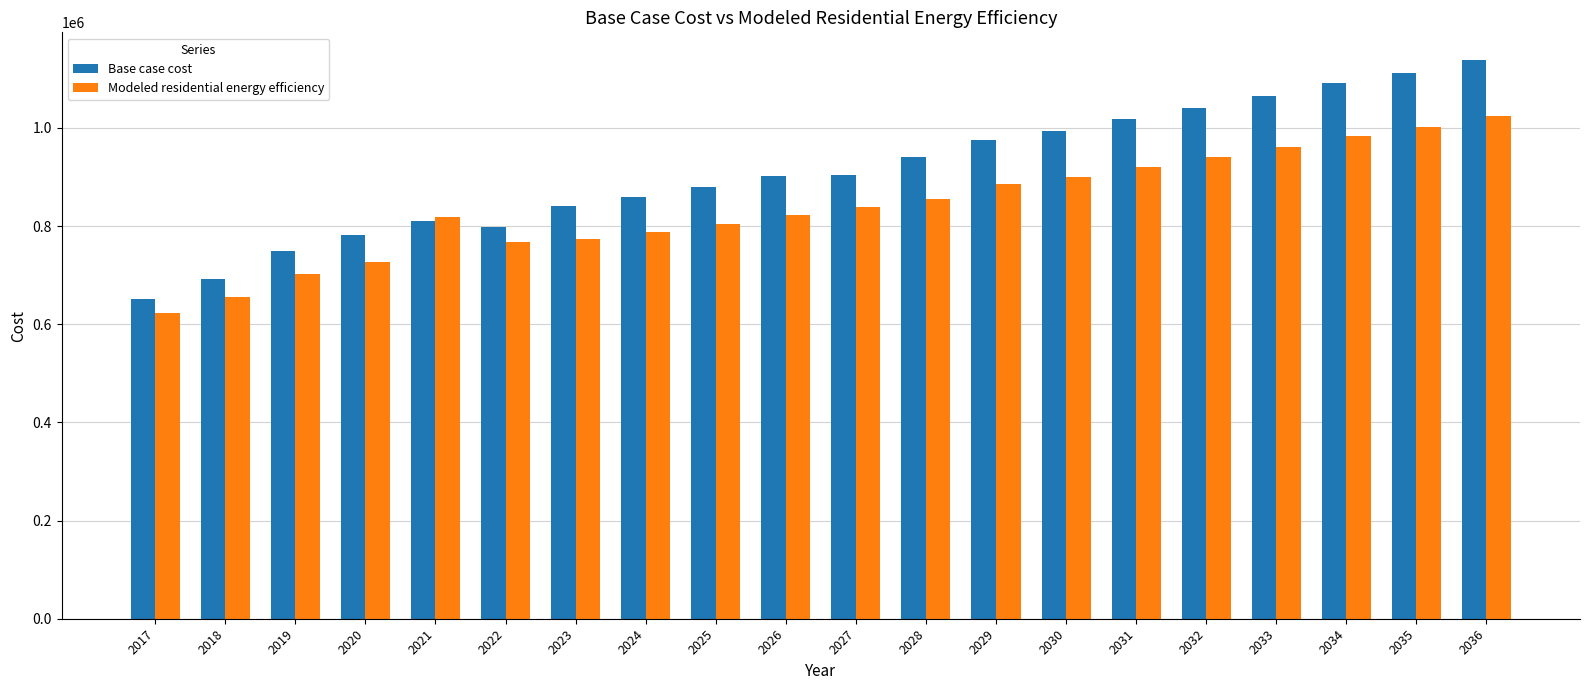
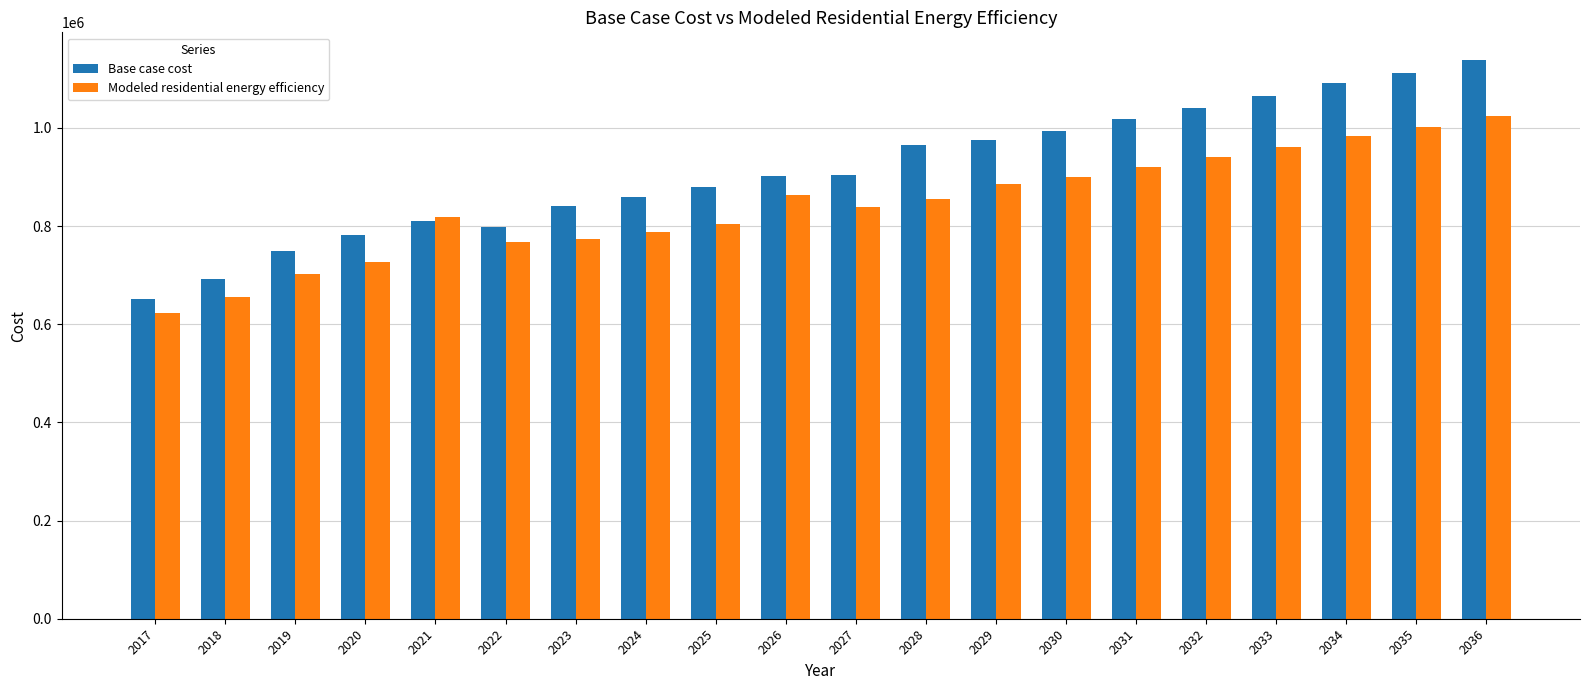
  {
    "Base case cost": {
      "2017": 650000,
      "2018": 690000,
      "2019": 750000,
      "2020": 780000,
      "2021": 810000,
      "2022": 800000,
      "2023": 840000,
      "2024": 860000,
      "2025": 880000,
      "2026": 900000,
      "2027": 900000,
-     "2028": 940000,
+     "2028": 970000,
      "2029": 980000,
      "2030": 990000,
      "2031": 1020000,
      "2032": 1040000,
      "2033": 1070000,
      "2034": 1090000,
      "2035": 1110000,
      "2036": 1140000
    },
    "Modeled residential energy efficiency": {
      "2017": 620000,
      "2018": 660000,
      "2019": 700000,
      "2020": 730000,
      "2021": 820000,
      "2022": 770000,
      "2023": 770000,
      "2024": 790000,
      "2025": 800000,
-     "2026": 820000,
+     "2026": 860000,
      "2027": 840000,
      "2028": 860000,
      "2029": 890000,
      "2030": 900000,
      "2031": 920000,
      "2032": 940000,
      "2033": 960000,
      "2034": 980000,
      "2035": 1000000,
      "2036": 1020000
    }
  }
